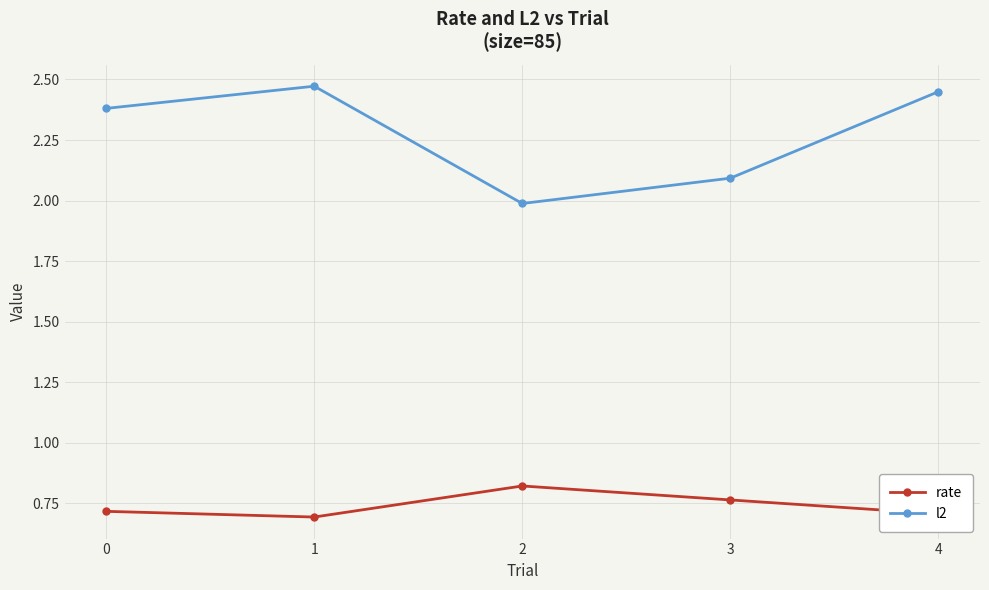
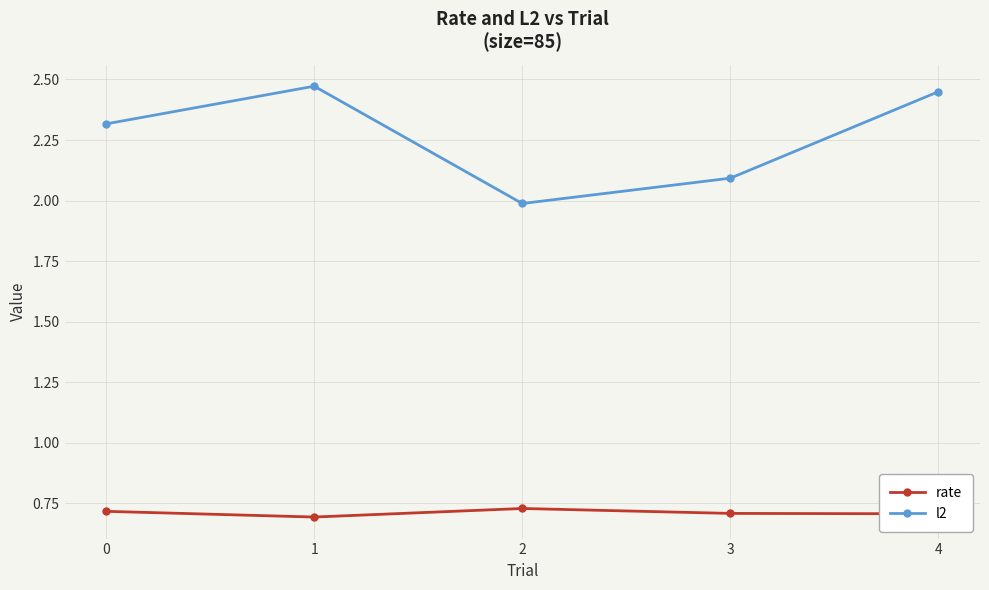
  {
    "rate": {
      "0": 0.72,
      "1": 0.69,
-     "2": 0.82,
-     "3": 0.76
+     "2": 0.73,
+     "3": 0.71
    },
    "l2": {
-     "0": 2.38,
+     "0": 2.32,
      "1": 2.47,
      "2": 1.99,
      "3": 2.09,
      "4": 2.45
    }
  }
